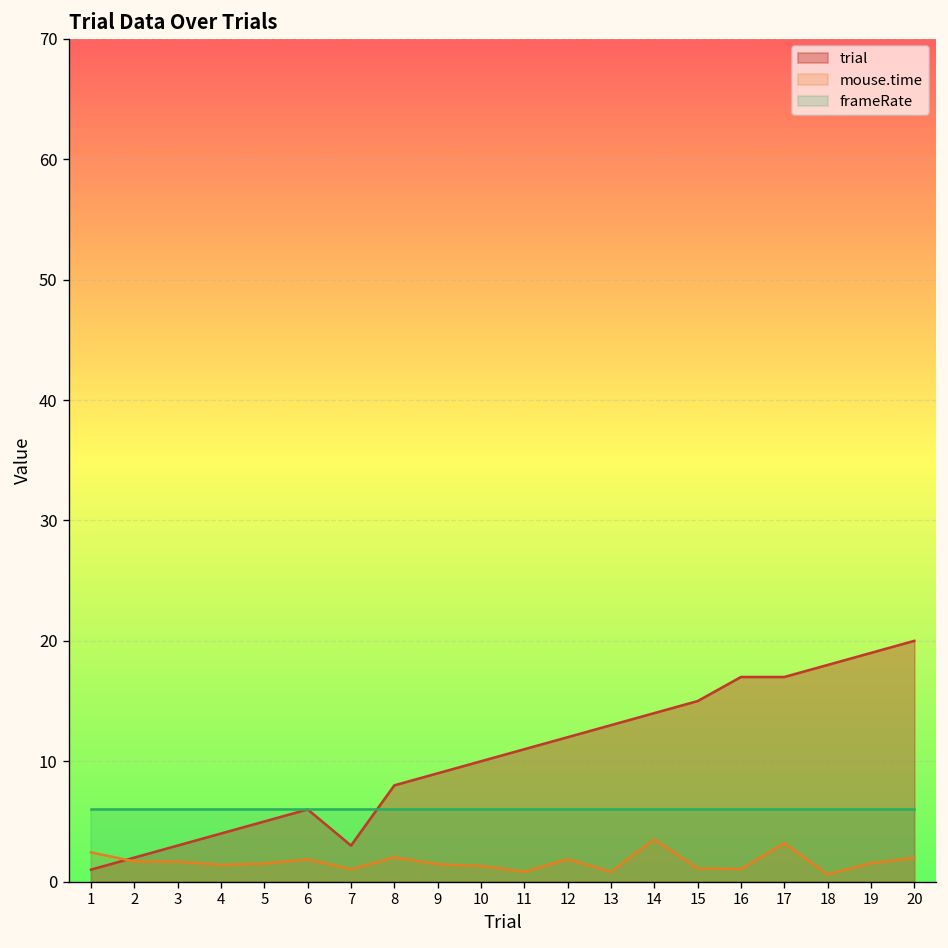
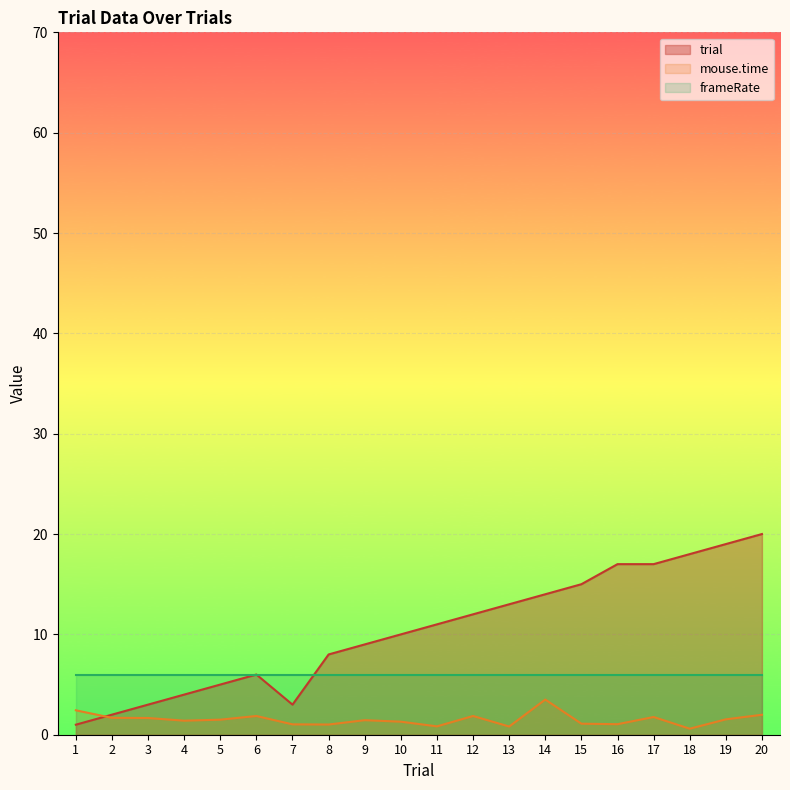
  {
    "trial": {
      "1": 1.0,
      "2": 2.0,
      "3": 3.0,
      "4": 4.0,
      "5": 5.0,
      "7": 3.0,
      "8": 8.0,
      "9": 9.0,
      "10": 10.0,
      "11": 11.0,
      "12": 12.0,
      "13": 13.0,
      "14": 14.0,
      "15": 15.0,
      "16": 17.0,
      "17": 17.0,
      "18": 18.0,
      "19": 19.0,
      "20": 20.0
    },
    "mouse.time": {
      "1": 2.4,
      "2": 1.7,
      "3": 1.7,
      "4": 1.4,
      "5": 1.5,
      "6": 1.9,
      "7": 1.0,
-     "8": 2.0,
+     "8": 1.0,
      "9": 1.5,
      "10": 1.3,
      "11": 0.8,
      "12": 1.9,
      "13": 0.8,
      "14": 3.5,
      "15": 1.1,
      "16": 1.0,
-     "17": 3.2,
+     "17": 1.8,
      "18": 0.6,
      "19": 1.5,
      "20": 2.0
    },
    "frameRate": {
      "1": 6.0,
      "2": 6.0,
      "3": 6.0,
      "4": 6.0,
      "5": 6.0,
      "7": 6.0,
      "8": 6.0,
      "9": 6.0,
      "10": 6.0,
      "11": 6.0,
      "12": 6.0,
      "13": 6.0,
      "14": 6.0,
      "15": 6.0,
      "16": 6.0,
      "17": 6.0,
      "18": 6.0,
      "19": 6.0,
      "20": 6.0
    }
  }
